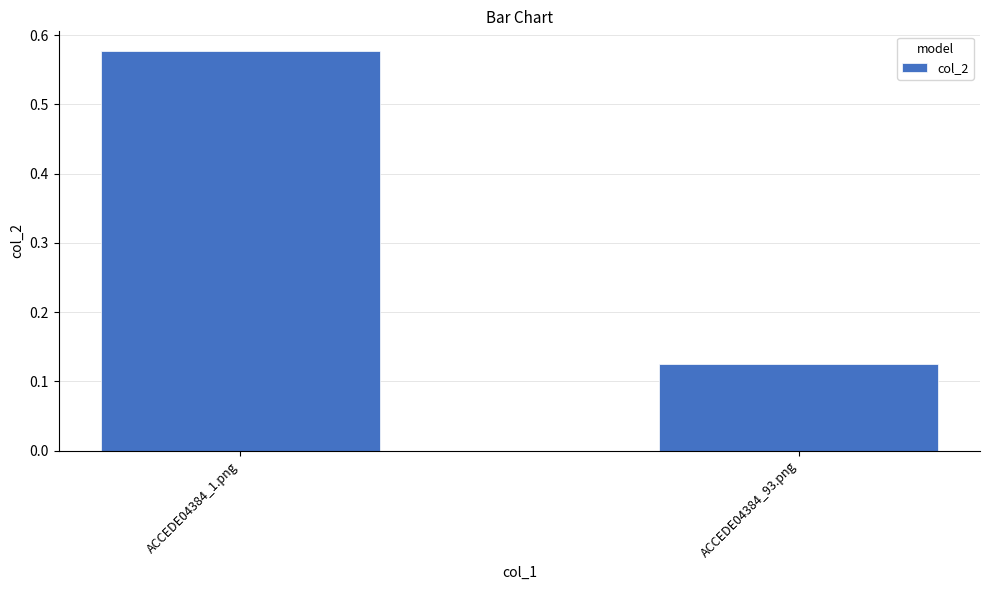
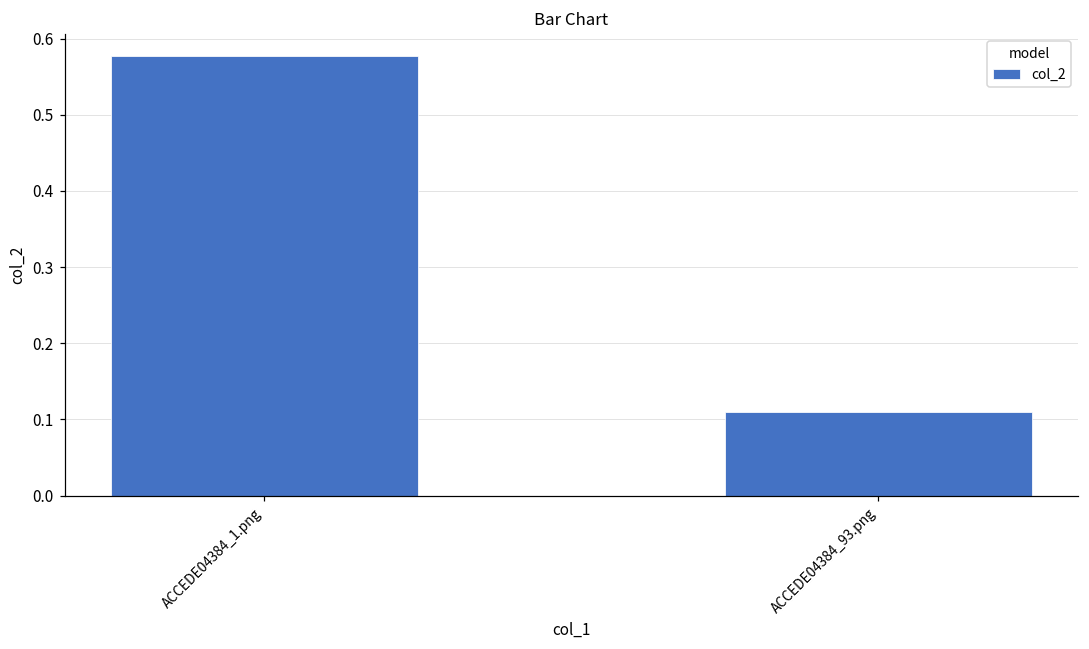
  {
    "ACCEDE04384_1.png": 0.58,
-   "ACCEDE04384_93.png": 0.12
+   "ACCEDE04384_93.png": 0.11
  }
